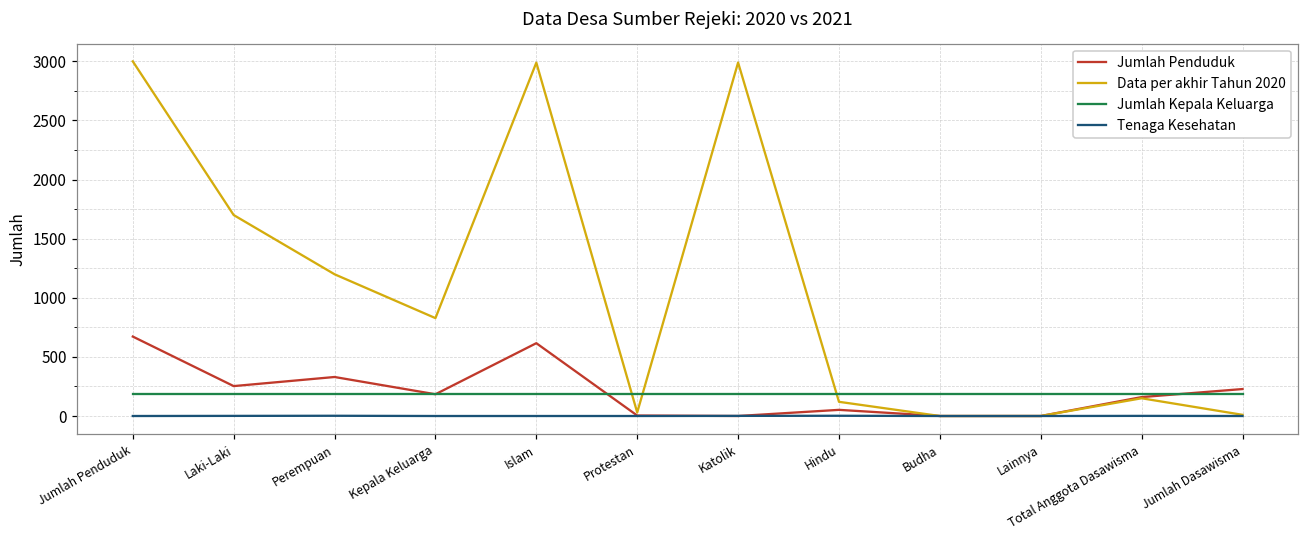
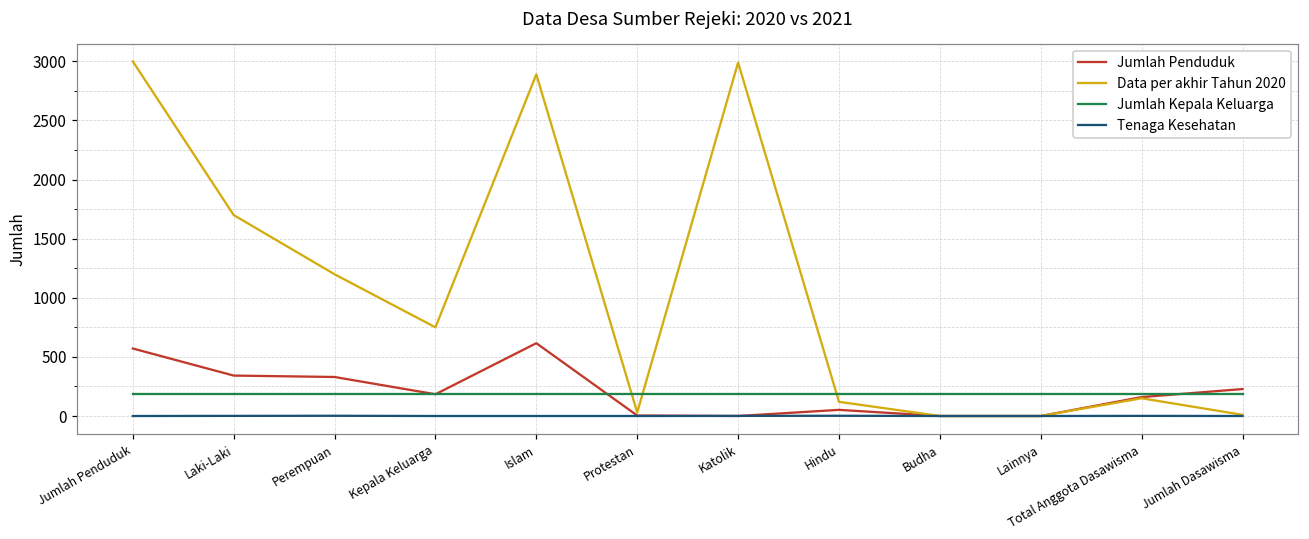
  {
    "Jumlah Penduduk": {
-     "Jumlah Penduduk": 670,
-     "Laki-Laki": 250,
+     "Jumlah Penduduk": 570,
+     "Laki-Laki": 340,
      "Perempuan": 330,
      "Islam": 620,
      "Hindu": 50,
      "Jumlah Dasawisma": 230
    },
    "Data per akhir Tahun 2020": {
      "Jumlah Penduduk": 3000,
      "Laki-Laki": 1700,
      "Perempuan": 1200,
-     "Kepala Keluarga": 830,
-     "Islam": 2990,
+     "Kepala Keluarga": 750,
+     "Islam": 2890,
      "Protestan": 30,
      "Katolik": 2990,
      "Hindu": 120
    },
    "Jumlah Kepala Keluarga": {
      "Jumlah Penduduk": 180,
      "Laki-Laki": 180,
      "Perempuan": 180,
      "Islam": 180,
      "Protestan": 180,
      "Katolik": 180,
      "Hindu": 180,
      "Budha": 180,
      "Lainnya": 180,
      "Total Anggota Dasawisma": 180,
      "Jumlah Dasawisma": 180
    },
    "Tenaga Kesehatan": {
      "Jumlah Penduduk": 0,
      "Laki-Laki": 0,
      "Perempuan": 0,
      "Kepala Keluarga": 0,
      "Islam": 0,
      "Hindu": 0,
      "Total Anggota Dasawisma": 0
    }
  }
